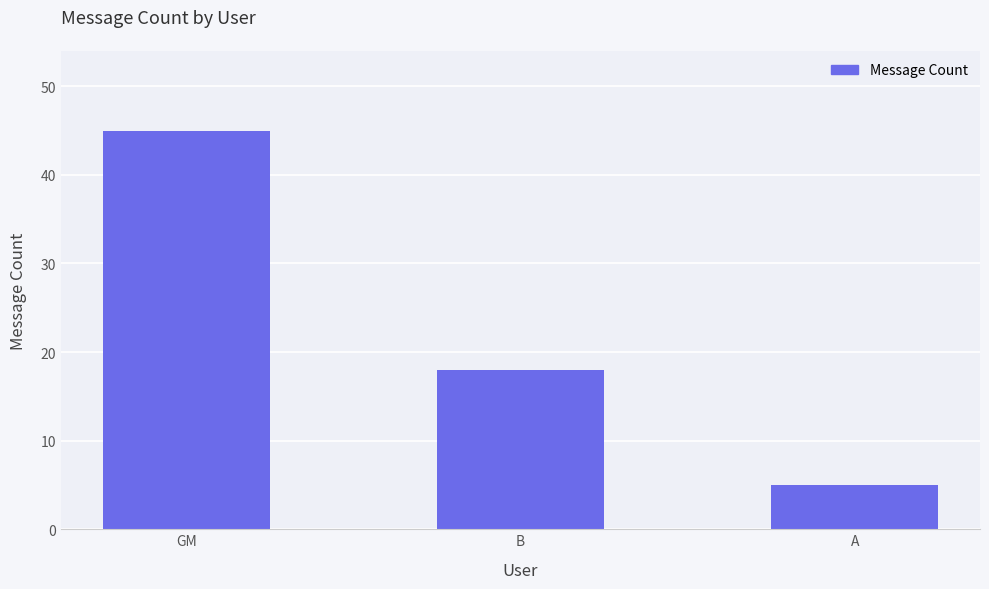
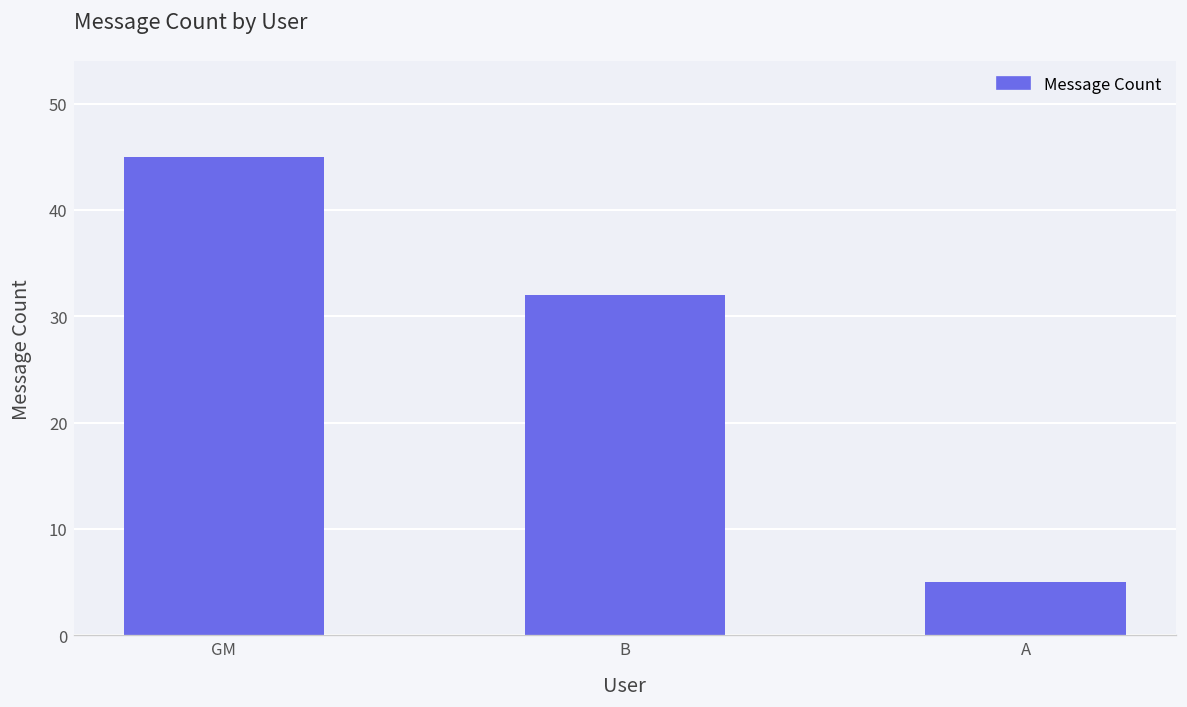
  {
    "GM": 45,
-   "B": 18,
+   "B": 32,
    "A": 5
  }
